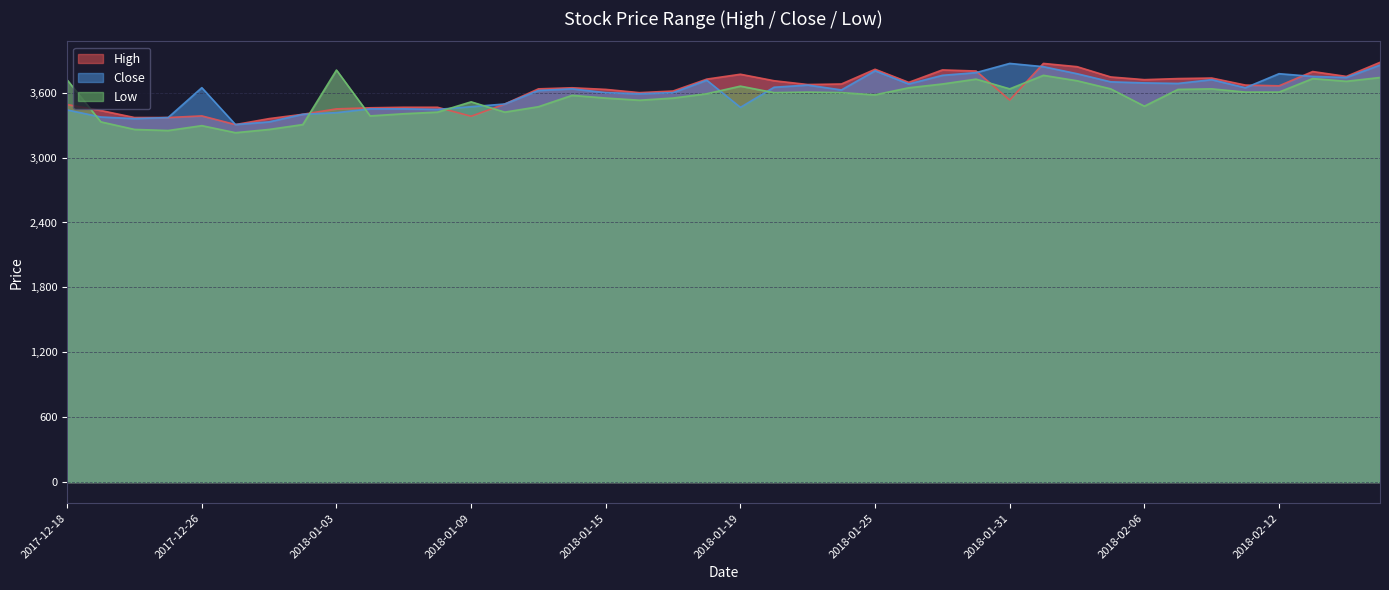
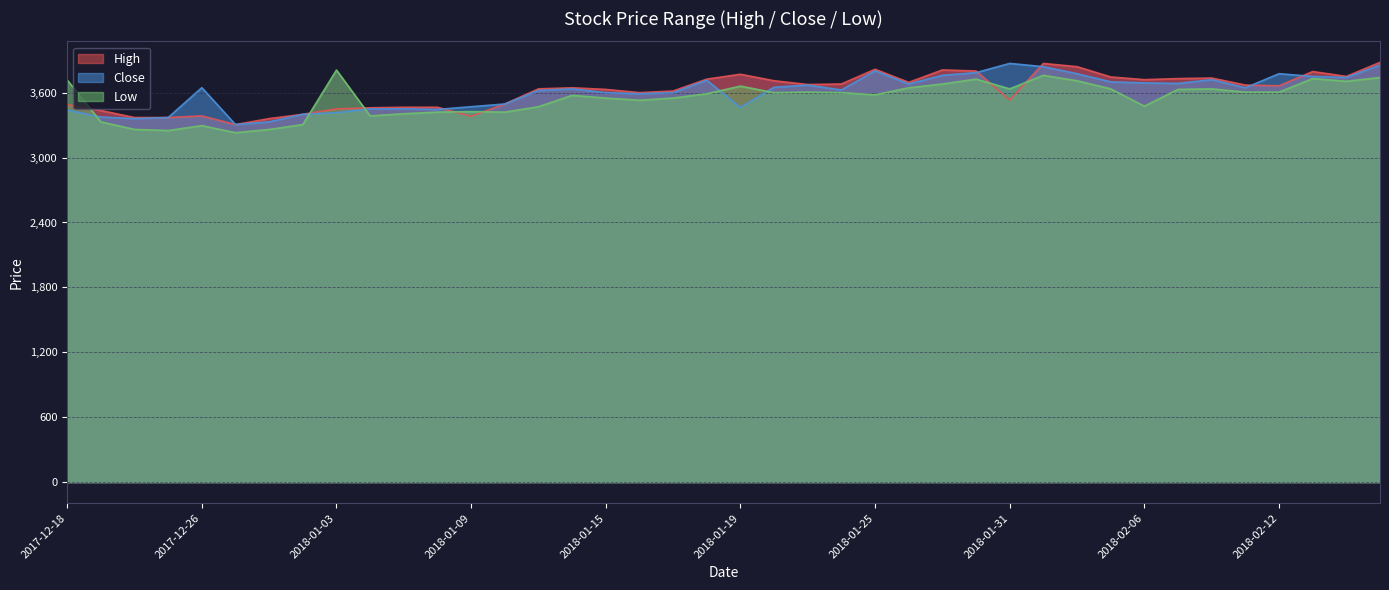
  {
    "High": {
      "2017-12-18": "3,490",
      "2018-01-03": "3,450",
      "2018-01-09": "3,380",
      "2018-01-31": "3,530"
    },
    "Close": {
      "2017-12-18": "3,440",
      "2017-12-26": "3,650",
      "2018-01-03": "3,420",
      "2018-01-09": "3,470",
      "2018-01-15": "3,600",
      "2018-01-19": "3,460",
      "2018-01-31": "3,870",
      "2018-02-06": "3,690",
      "2018-02-12": "3,780"
    },
    "Low": {
      "2017-12-26": "3,300",
-     "2018-01-09": "3,520",
+     "2018-01-09": "3,430",
      "2018-01-15": "3,550",
      "2018-01-19": "3,660",
      "2018-01-25": "3,580",
      "2018-02-06": "3,480",
      "2018-02-12": "3,610"
    }
  }
